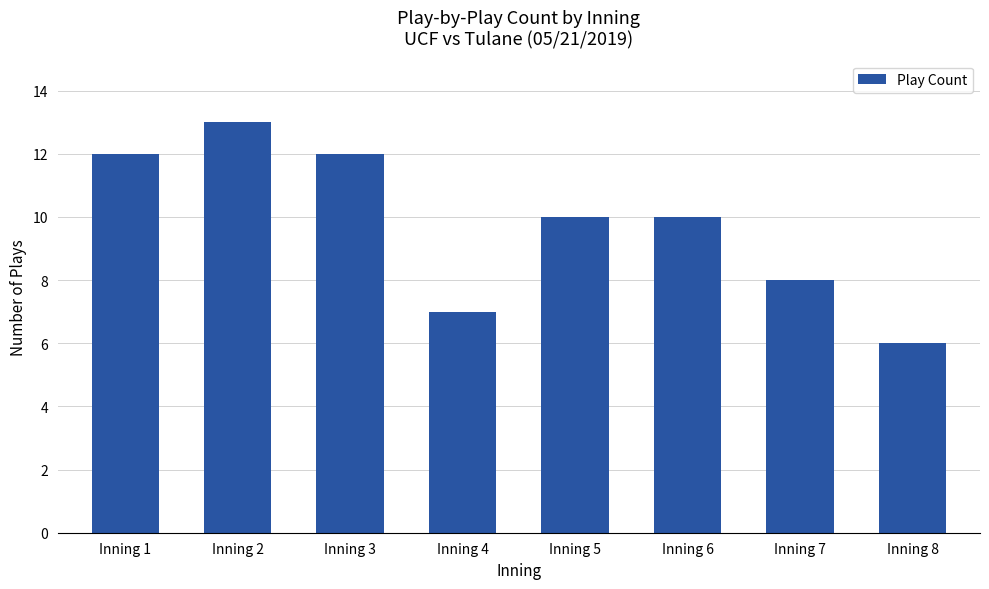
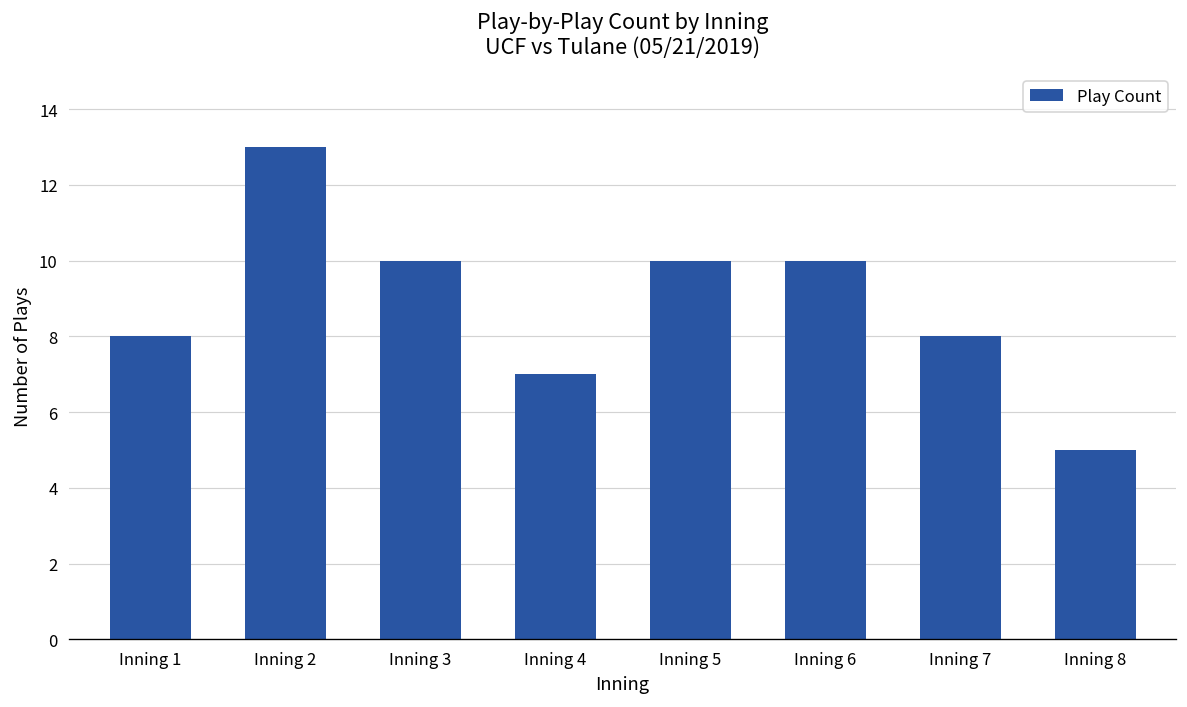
  {
-   "Inning 1": 12,
+   "Inning 1": 8,
    "Inning 2": 13,
-   "Inning 3": 12,
+   "Inning 3": 10,
    "Inning 4": 7,
    "Inning 5": 10,
    "Inning 6": 10,
    "Inning 7": 8,
-   "Inning 8": 6
+   "Inning 8": 5
  }
